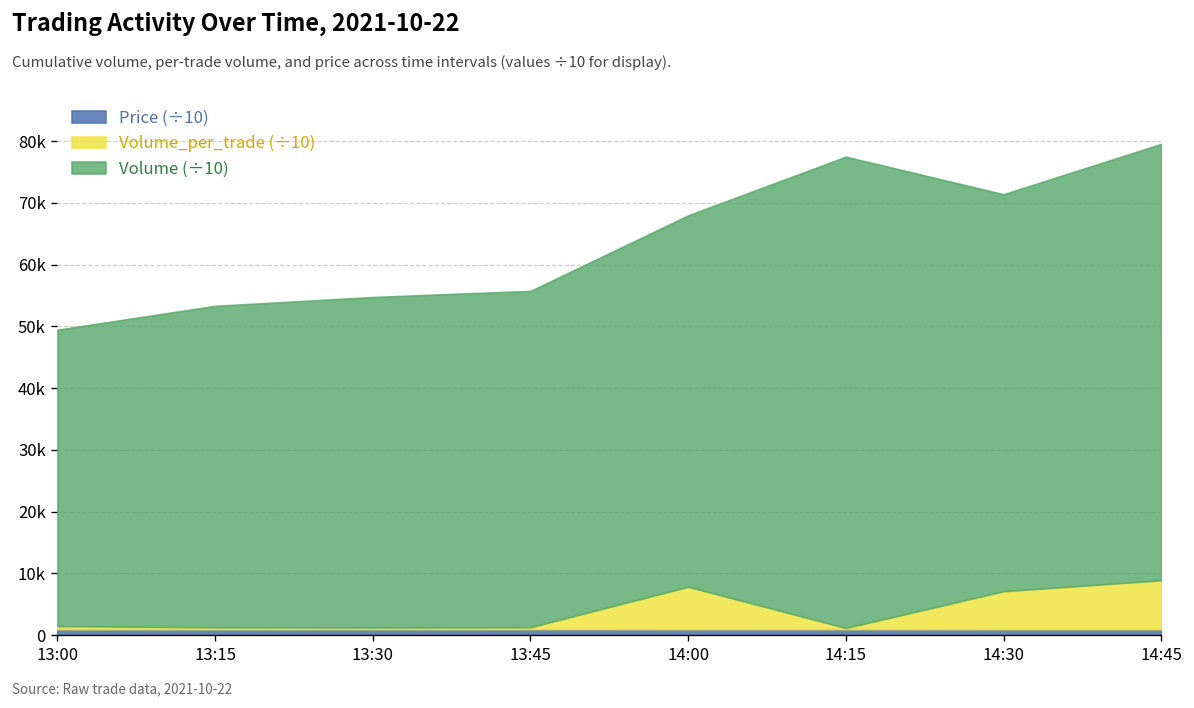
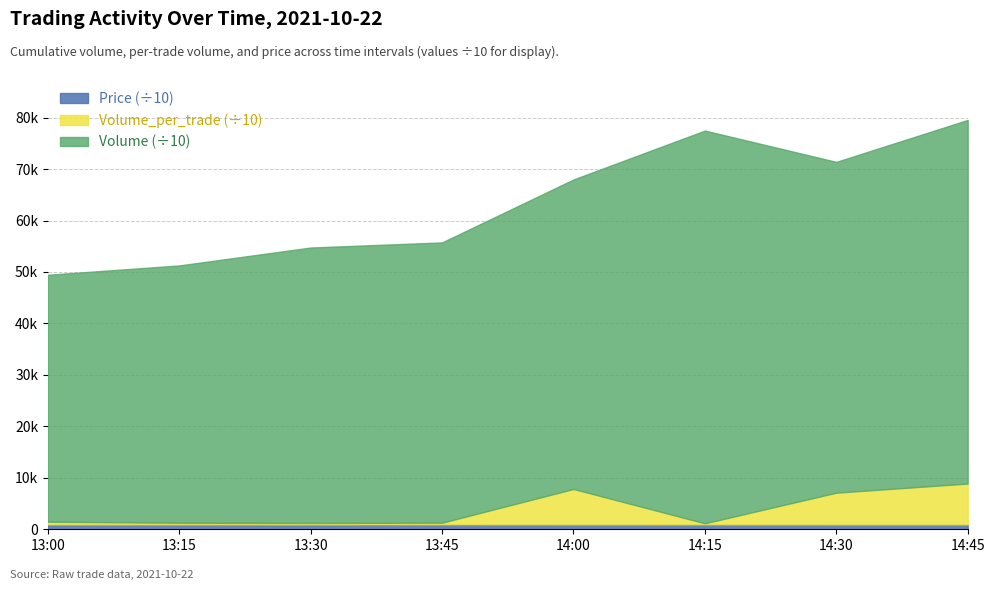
  {
    "Price (÷10)": {
      "14:00": 1000,
      "14:30": 1000,
      "14:45": 1000
    },
    "Volume_per_trade (÷10)": {
      "14:00": 7000,
      "14:30": 6000,
      "14:45": 8000
    },
    "Volume (÷10)": {
      "13:00": 48000,
-     "13:15": 52000,
+     "13:15": 50000,
      "13:30": 54000,
      "13:45": 54000,
      "14:00": 60000,
      "14:15": 76000,
      "14:30": 64000,
      "14:45": 71000
    }
  }
